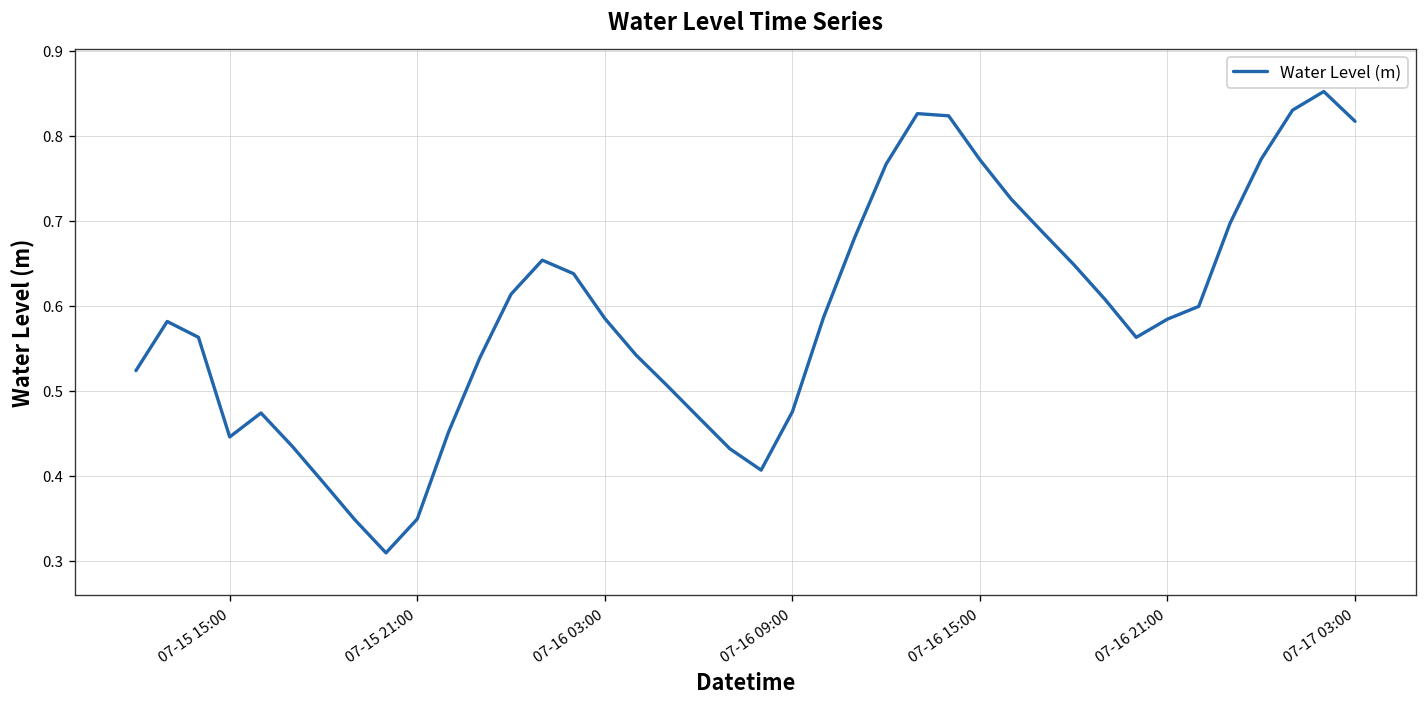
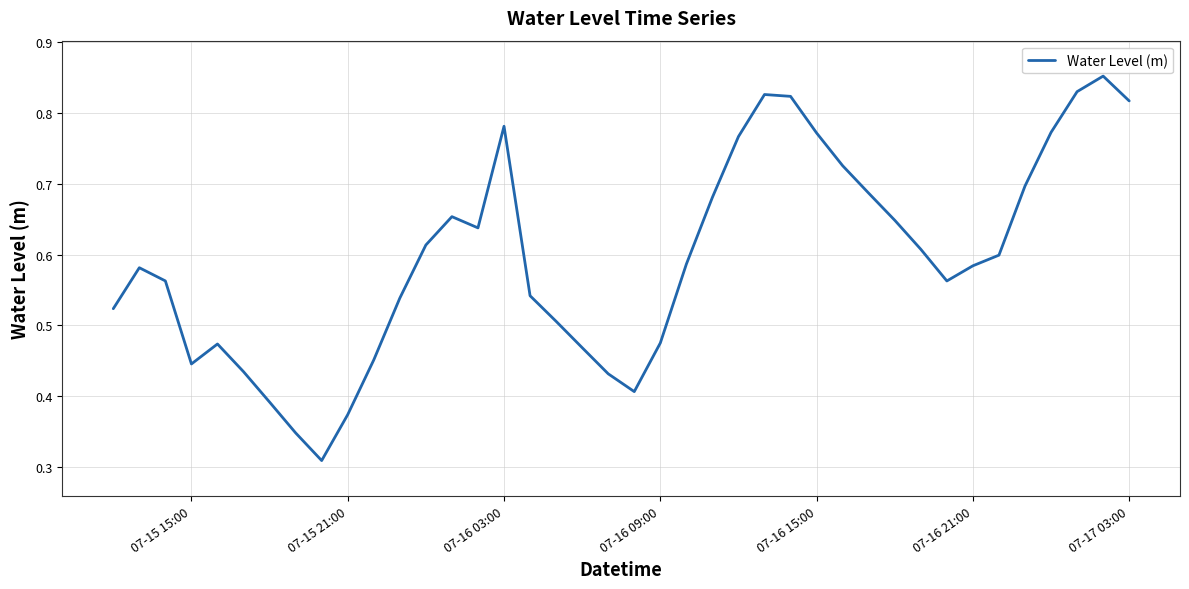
  {
    "07-15 15:00": 0.45,
-   "07-15 21:00": 0.35,
-   "07-16 03:00": 0.58,
+   "07-15 21:00": 0.37,
+   "07-16 03:00": 0.78,
    "07-16 09:00": 0.48,
    "07-16 15:00": 0.77,
    "07-16 21:00": 0.58,
    "07-17 03:00": 0.82
  }
